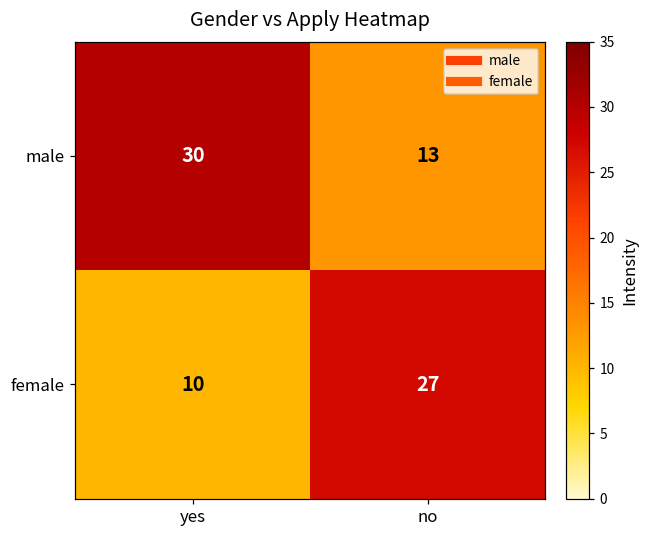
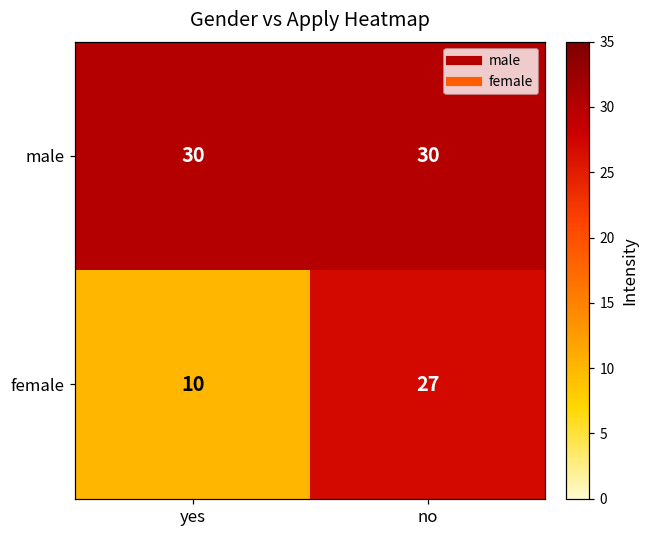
  {
    "male": {
      "yes": 30,
-     "no": 13
+     "no": 30
    },
    "female": {
      "yes": 10,
      "no": 27
    }
  }
